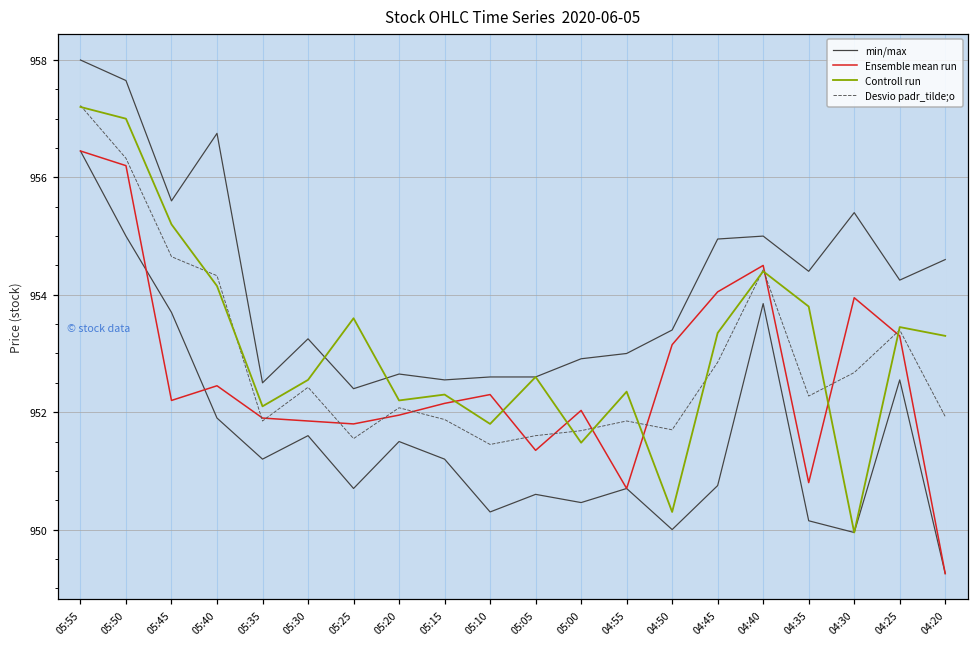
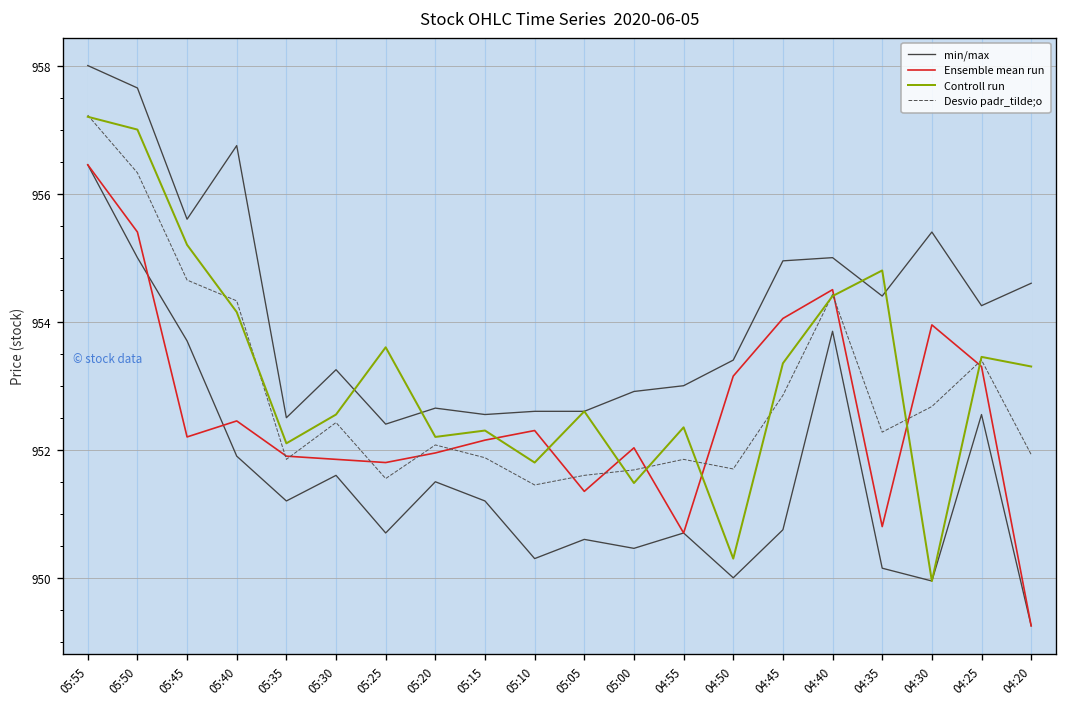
  {
    "Ensemble mean run": {
-     "05:50": 956.2,
+     "05:50": 955.4,
      "05:45": 952.2,
      "05:40": 952.5,
      "05:35": 951.9,
      "05:30": 951.9,
      "05:25": 951.8,
      "05:20": 952.0,
      "05:15": 952.2,
      "05:10": 952.3,
      "05:05": 951.4,
      "05:00": 952.0,
      "04:50": 953.2,
      "04:45": 954.1,
      "04:40": 954.5,
      "04:35": 950.8,
      "04:30": 954.0,
      "04:25": 953.3
    },
    "Controll run": {
      "05:50": 957.0,
      "05:45": 955.2,
      "05:40": 954.2,
      "05:35": 952.1,
      "05:30": 952.6,
      "05:25": 953.6,
      "05:20": 952.2,
      "05:15": 952.3,
      "05:10": 951.8,
      "05:00": 951.5,
      "04:55": 952.4,
      "04:50": 950.3,
      "04:45": 953.4,
-     "04:35": 953.8,
+     "04:35": 954.8,
      "04:25": 953.5,
      "04:20": 953.3
    }
  }
